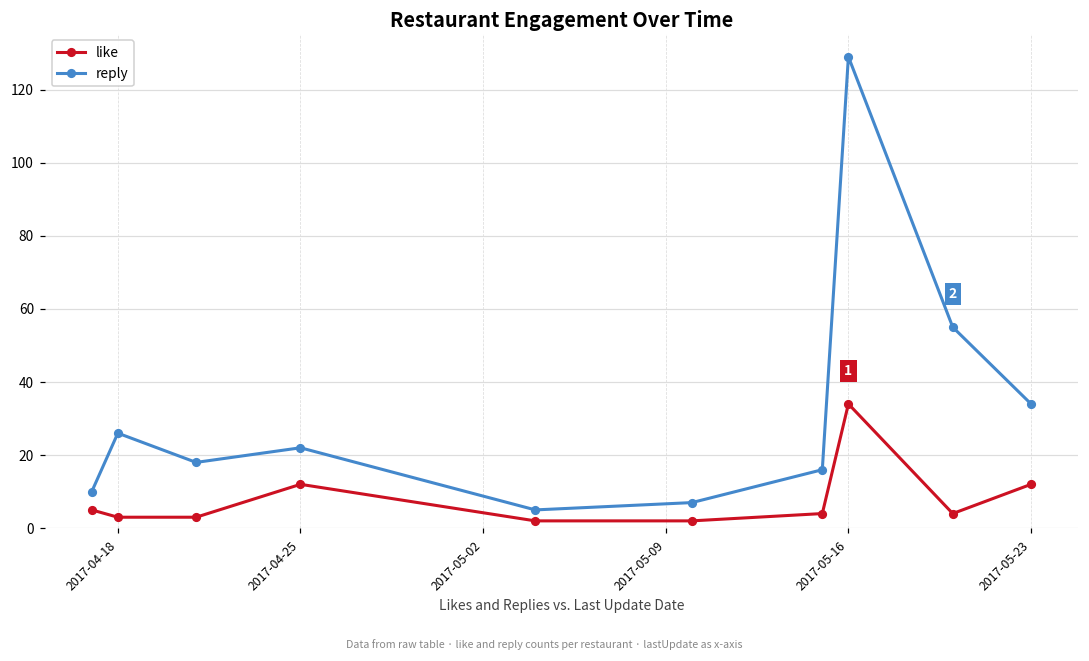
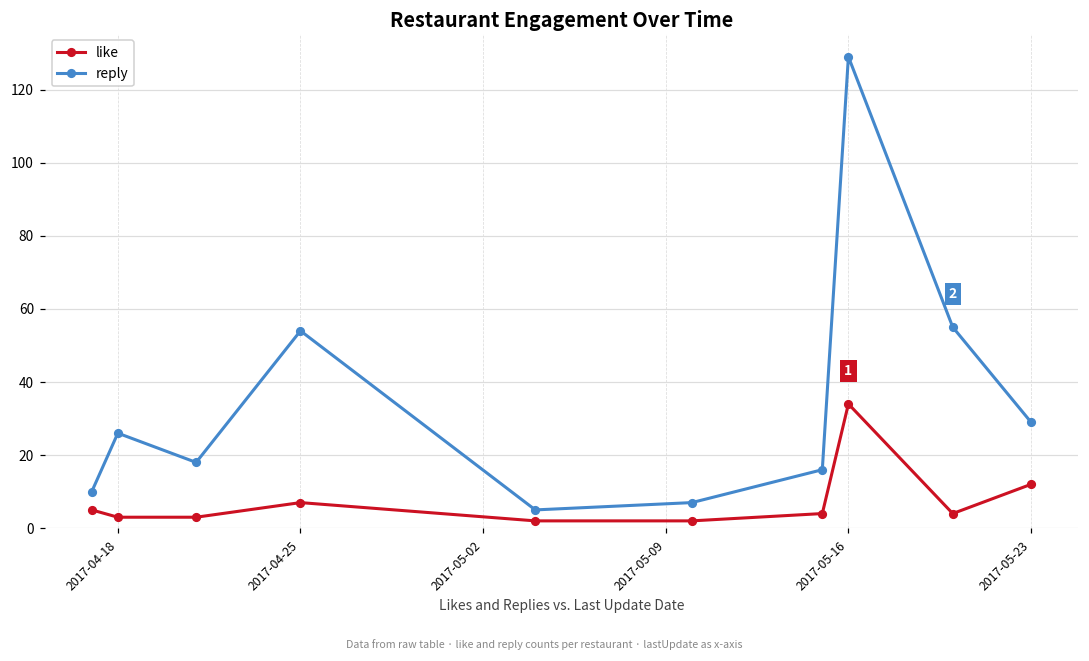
  {
    "like": {
      "2017-04-18": 3,
-     "2017-04-25": 12,
+     "2017-04-25": 7,
      "2017-05-23": 12
    },
    "reply": {
      "2017-04-18": 26,
-     "2017-04-25": 22,
+     "2017-04-25": 54,
      "2017-05-16": 129,
-     "2017-05-23": 34
+     "2017-05-23": 29
    }
  }
